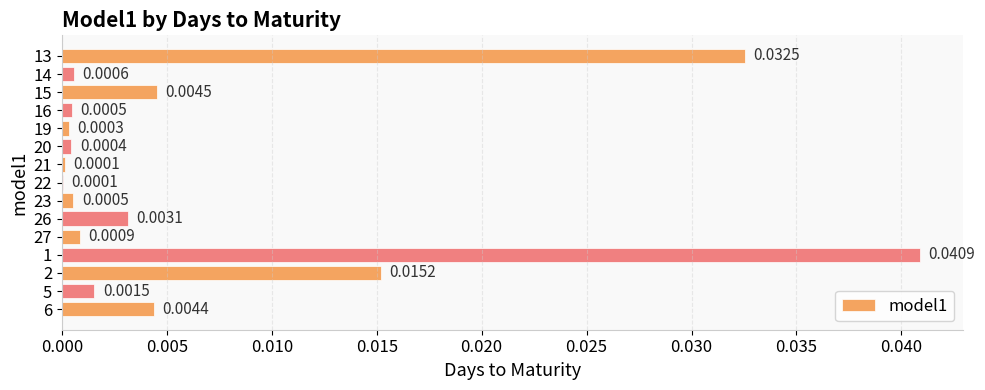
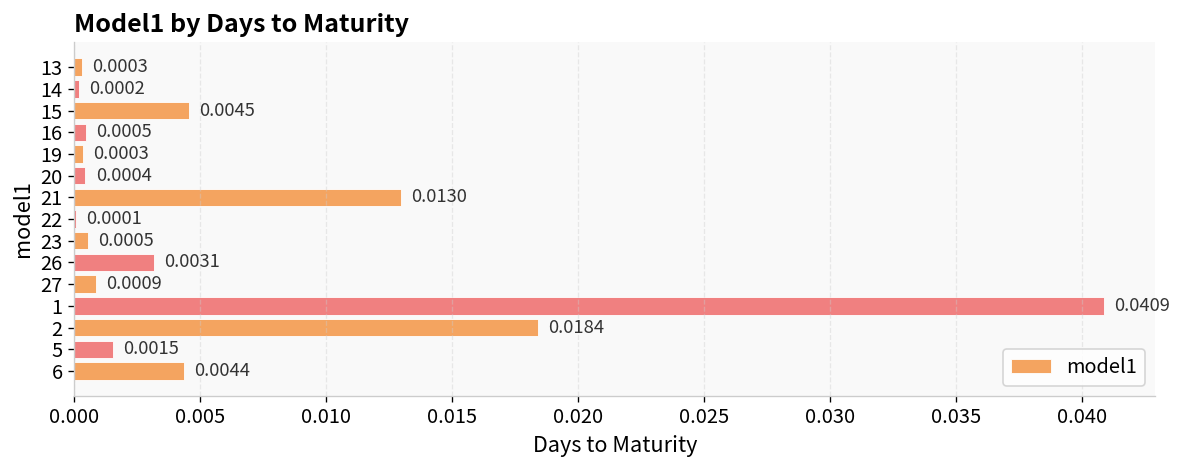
  {
-   "13": 0.0325,
-   "14": 0.0006,
+   "13": 0.0003,
+   "14": 0.0002,
    "15": 0.0045,
    "16": 0.0005,
    "19": 0.0003,
    "20": 0.0004,
-   "21": 0.0001,
+   "21": 0.0130,
    "22": 0.0001,
    "23": 0.0005,
    "26": 0.0031,
    "27": 0.0009,
    "1": 0.0409,
-   "2": 0.0152,
+   "2": 0.0184,
    "5": 0.0015,
    "6": 0.0044
  }
